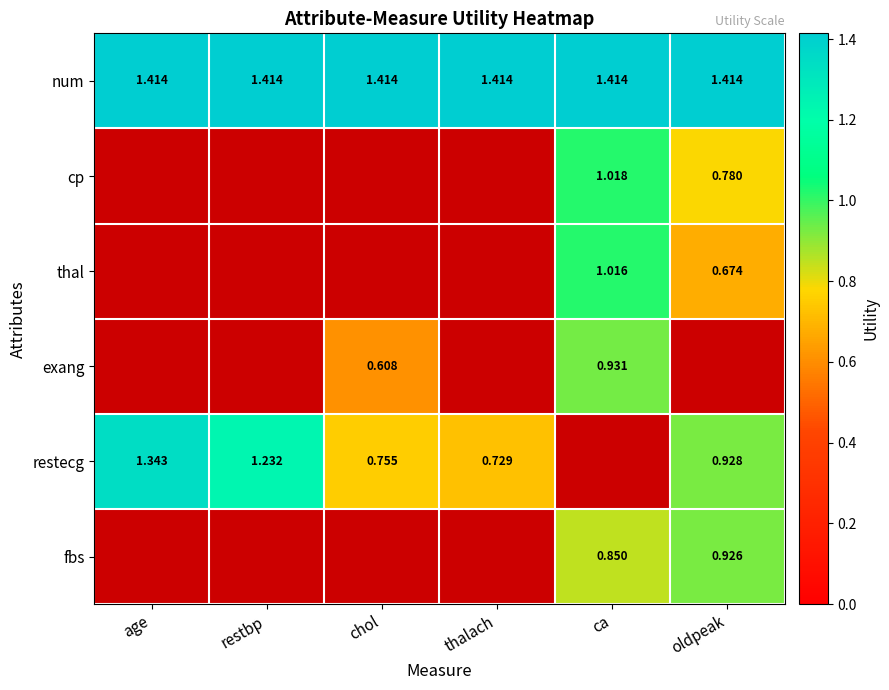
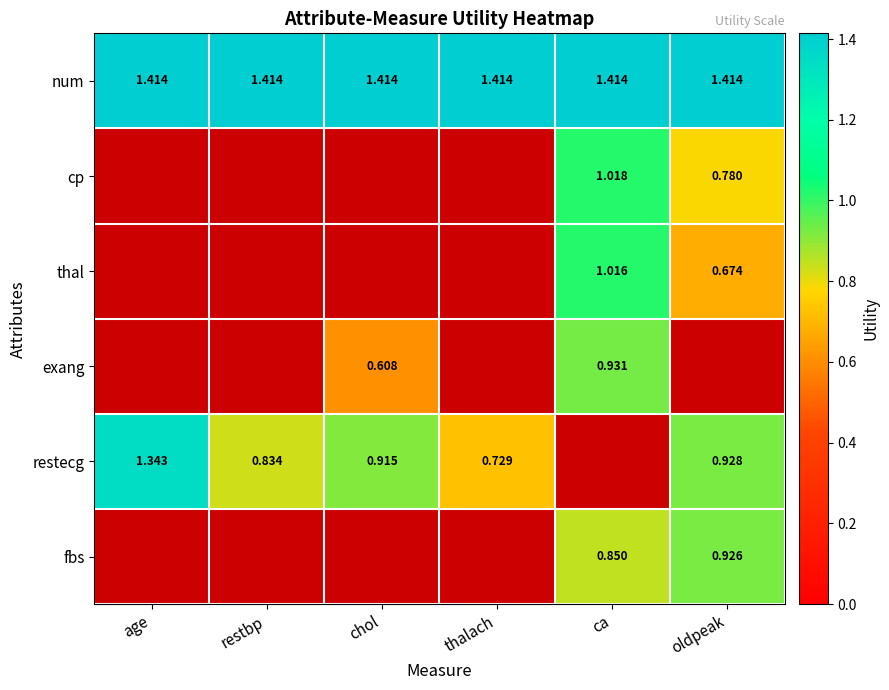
  {
    "num": {
      "age": 1.414,
      "restbp": 1.414,
      "chol": 1.414,
      "thalach": 1.414,
      "ca": 1.414,
      "oldpeak": 1.414
    },
    "cp": {
      "ca": 1.018,
      "oldpeak": 0.780
    },
    "thal": {
      "ca": 1.016,
      "oldpeak": 0.674
    },
    "exang": {
      "chol": 0.608,
      "ca": 0.931
    },
    "restecg": {
      "age": 1.343,
-     "restbp": 1.232,
-     "chol": 0.755,
+     "restbp": 0.834,
+     "chol": 0.915,
      "thalach": 0.729,
      "oldpeak": 0.928
    },
    "fbs": {
      "ca": 0.850,
      "oldpeak": 0.926
    }
  }
